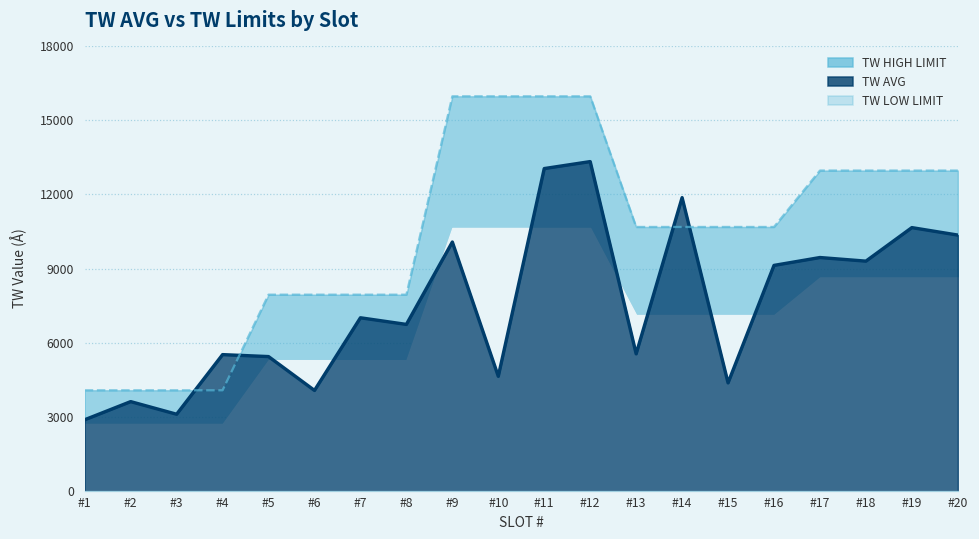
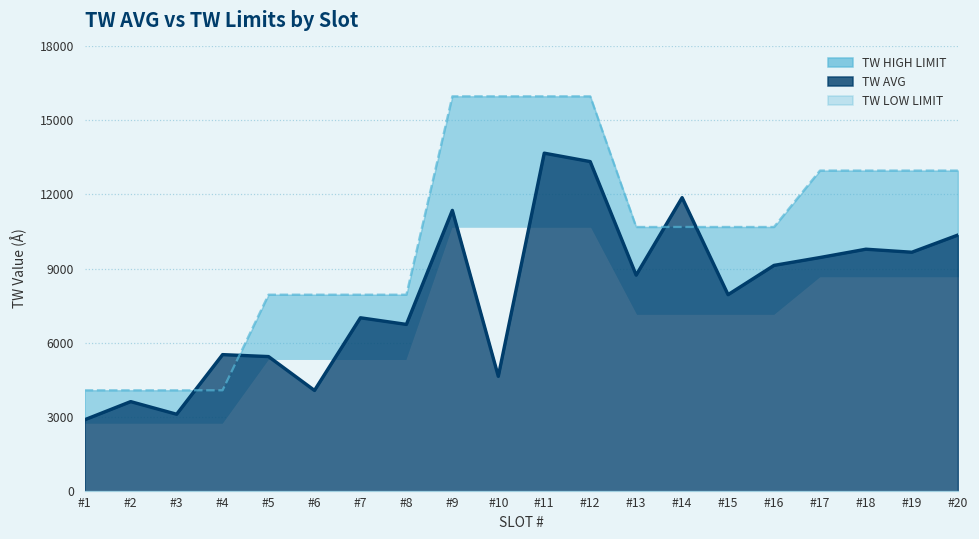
  {
    "TW HIGH LIMIT": {
      "#1": 4100,
      "#2": 4100,
      "#3": 4100,
      "#4": 4100,
      "#5": 7900,
      "#6": 7900,
      "#7": 7900,
      "#8": 7900,
      "#9": 16000,
      "#10": 16000,
      "#11": 16000,
      "#12": 16000,
      "#13": 10700,
      "#14": 10700,
      "#15": 10700,
      "#16": 10700,
      "#17": 13000,
      "#18": 13000,
      "#19": 13000,
      "#20": 13000
    },
    "TW AVG": {
      "#1": 2900,
      "#2": 3600,
      "#3": 3100,
      "#4": 5500,
      "#5": 5400,
      "#6": 4100,
      "#7": 7000,
      "#8": 6700,
-     "#9": 10100,
+     "#9": 11400,
      "#10": 4600,
-     "#11": 13000,
+     "#11": 13700,
      "#12": 13300,
-     "#13": 5600,
+     "#13": 8700,
      "#14": 11900,
-     "#15": 4400,
+     "#15": 7900,
      "#16": 9100,
      "#17": 9400,
-     "#18": 9300,
-     "#19": 10700,
+     "#18": 9800,
+     "#19": 9700,
      "#20": 10400
    }
  }
